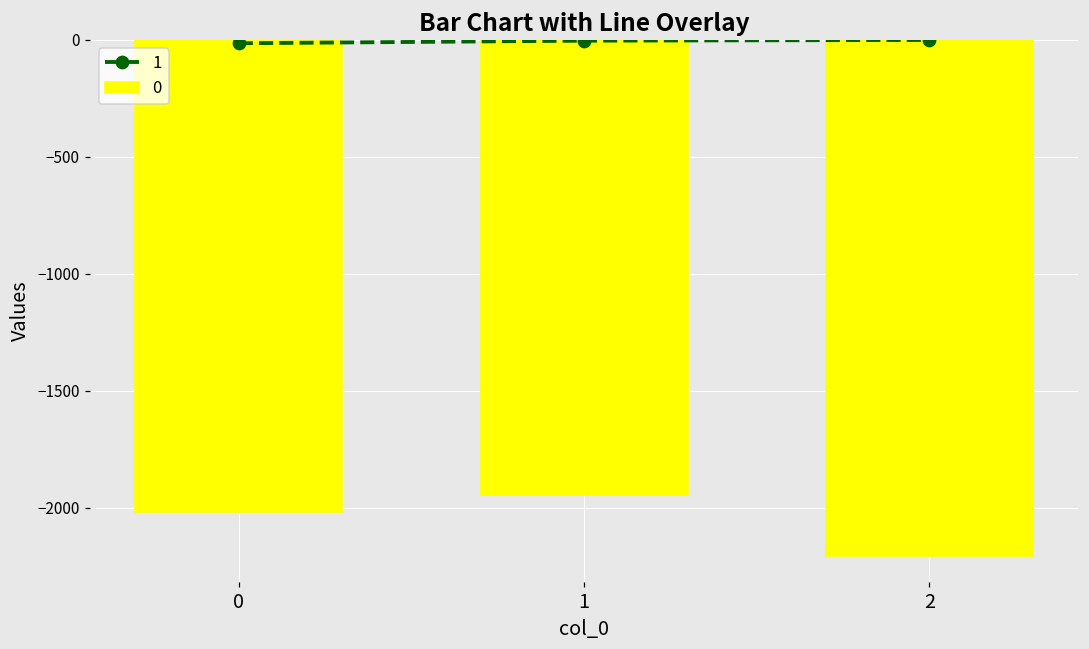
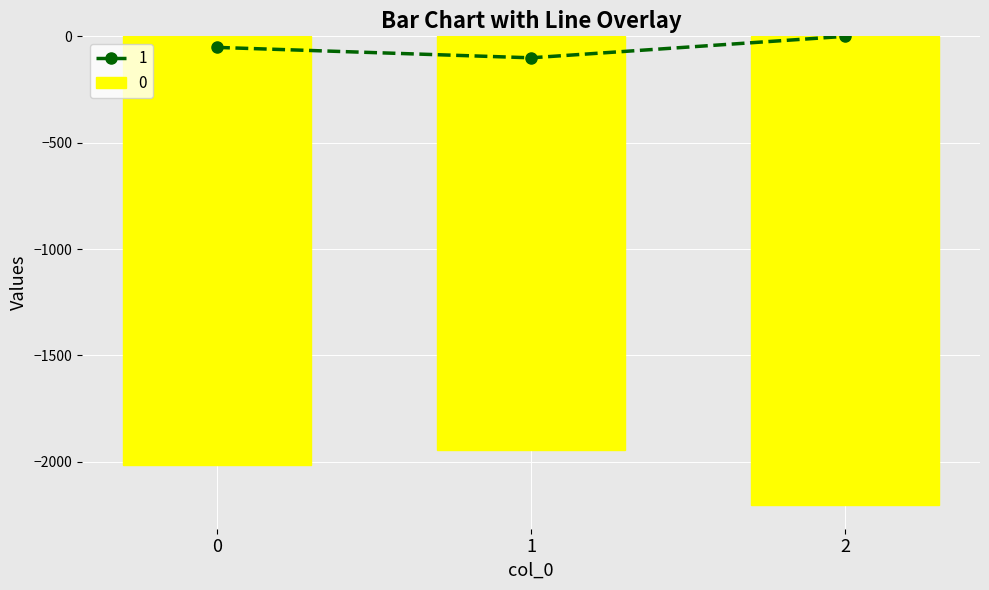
  {
    "1": {
-     "0": -10,
-     "1": 0,
+     "0": -50,
+     "1": -100,
      "2": 0
    },
    "0": {
      "0": -2020,
      "1": -1950,
      "2": -2210
    }
  }
